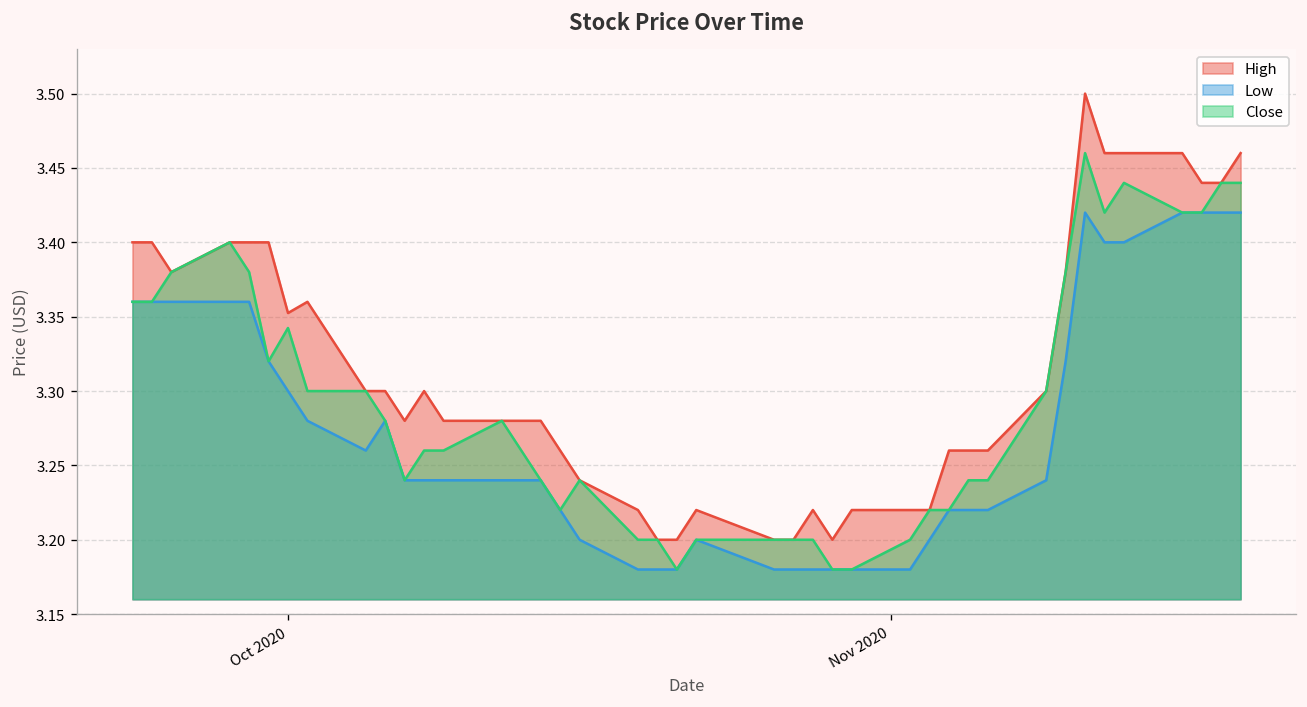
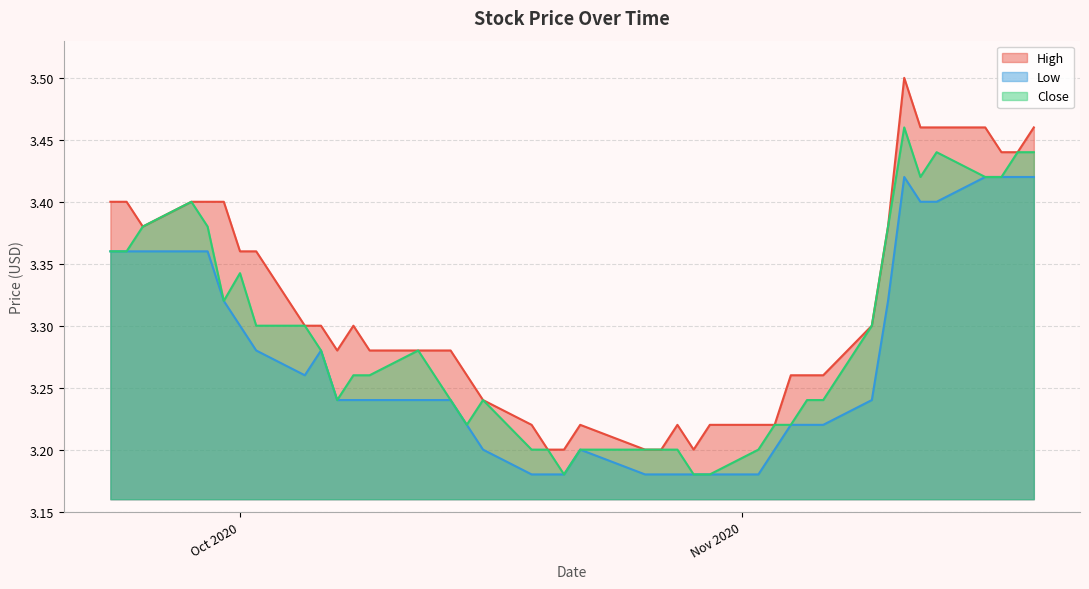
  {
    "High": {
-     "Oct 2020": 3.352
+     "Oct 2020": 3.360
    },
    "Low": {
      "Oct 2020": 3.300
    },
    "Close": {
      "Oct 2020": 3.342
    }
  }
